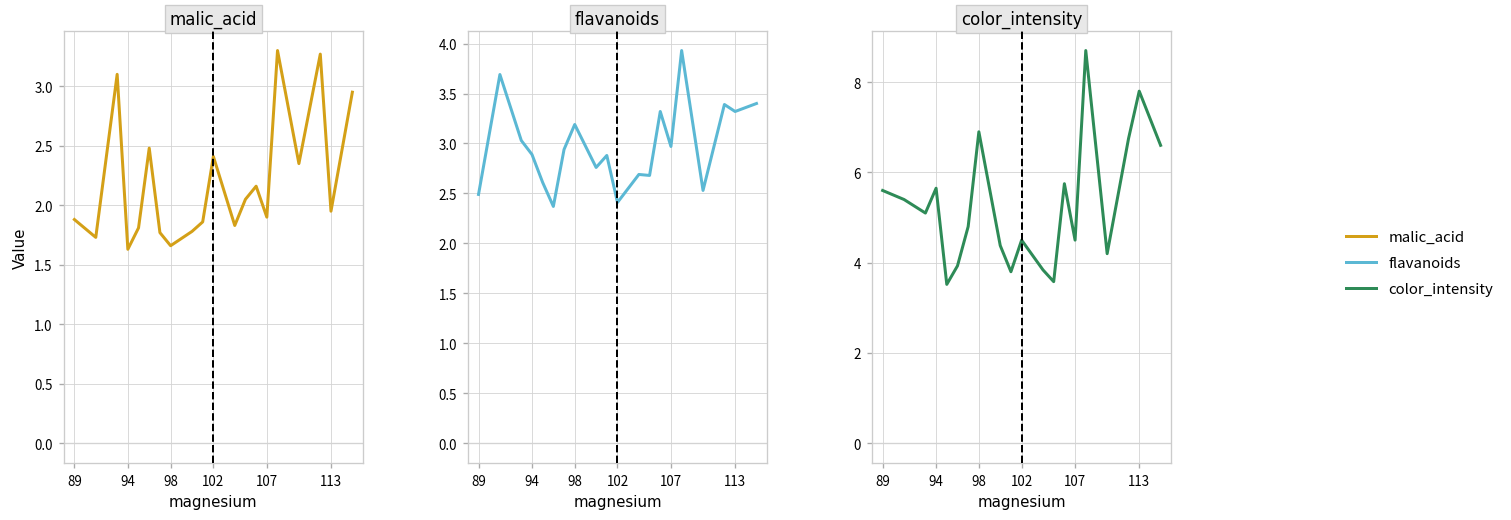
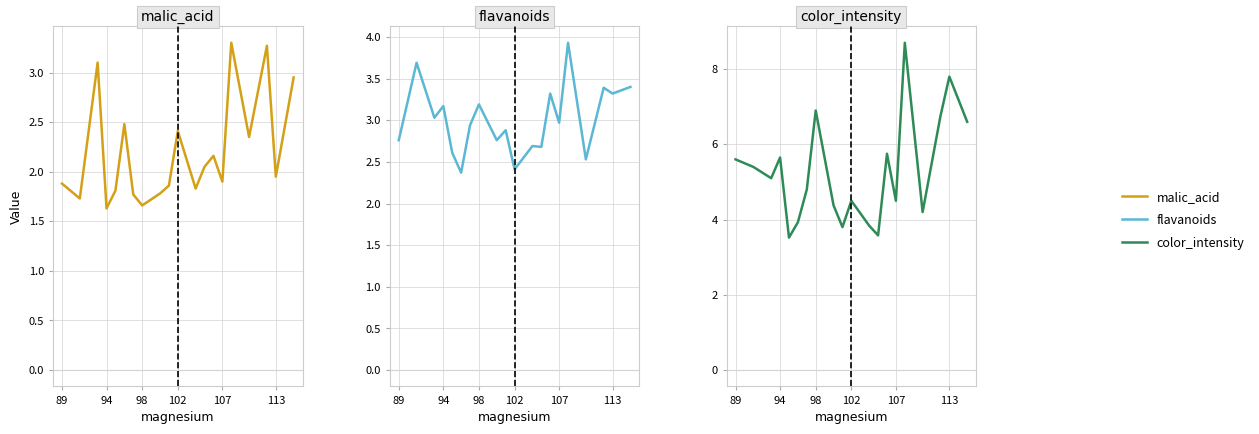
  {
    "malic_acid": {
      "89": 1.9,
      "94": 1.6,
      "98": 1.7,
      "102": 2.4,
      "107": 1.9,
      "113": 2.0
    },
    "flavanoids": {
-     "89": 2.5,
-     "94": 2.9,
+     "89": 2.8,
+     "94": 3.2,
      "98": 3.2,
      "102": 2.4,
      "107": 3.0,
      "113": 3.3
    },
    "color_intensity": {
      "89": 5.6,
      "94": 5.7,
      "98": 6.9,
      "102": 4.5,
      "107": 4.5,
      "113": 7.8
    }
  }
